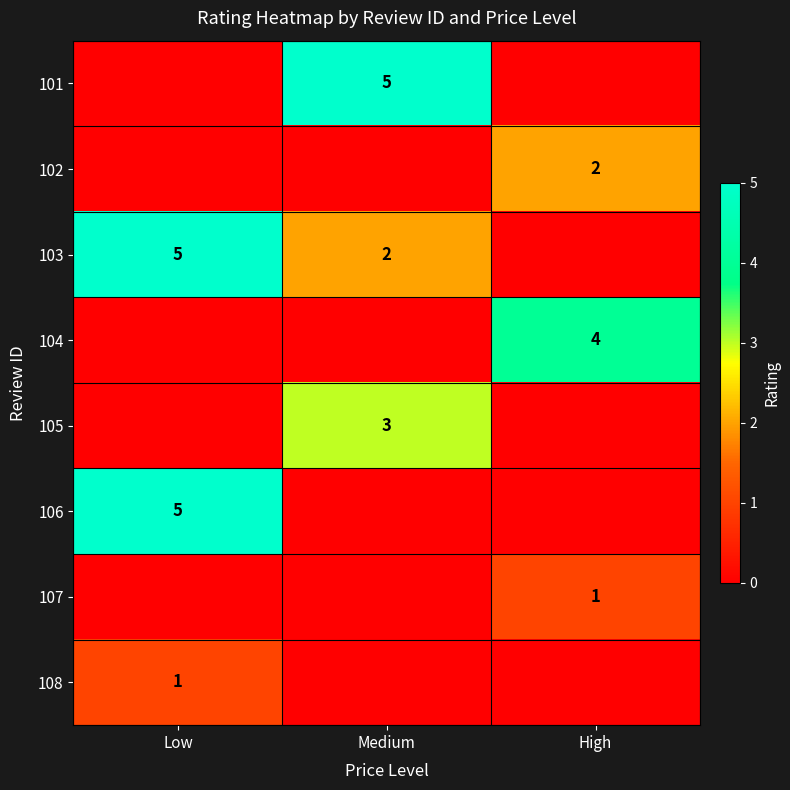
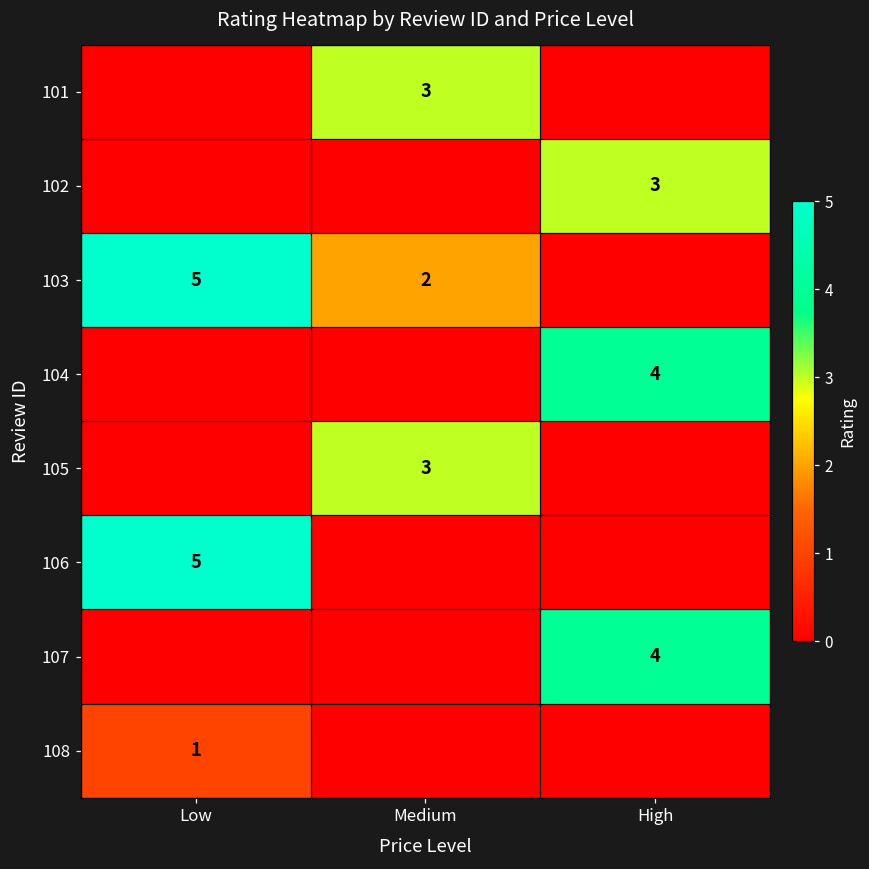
  {
    "101": {
-     "Medium": 5
+     "Medium": 3
    },
    "102": {
-     "High": 2
+     "High": 3
    },
    "103": {
      "Low": 5,
      "Medium": 2
    },
    "104": {
      "High": 4
    },
    "105": {
      "Medium": 3
    },
    "106": {
      "Low": 5
    },
    "107": {
-     "High": 1
+     "High": 4
    },
    "108": {
      "Low": 1
    }
  }
